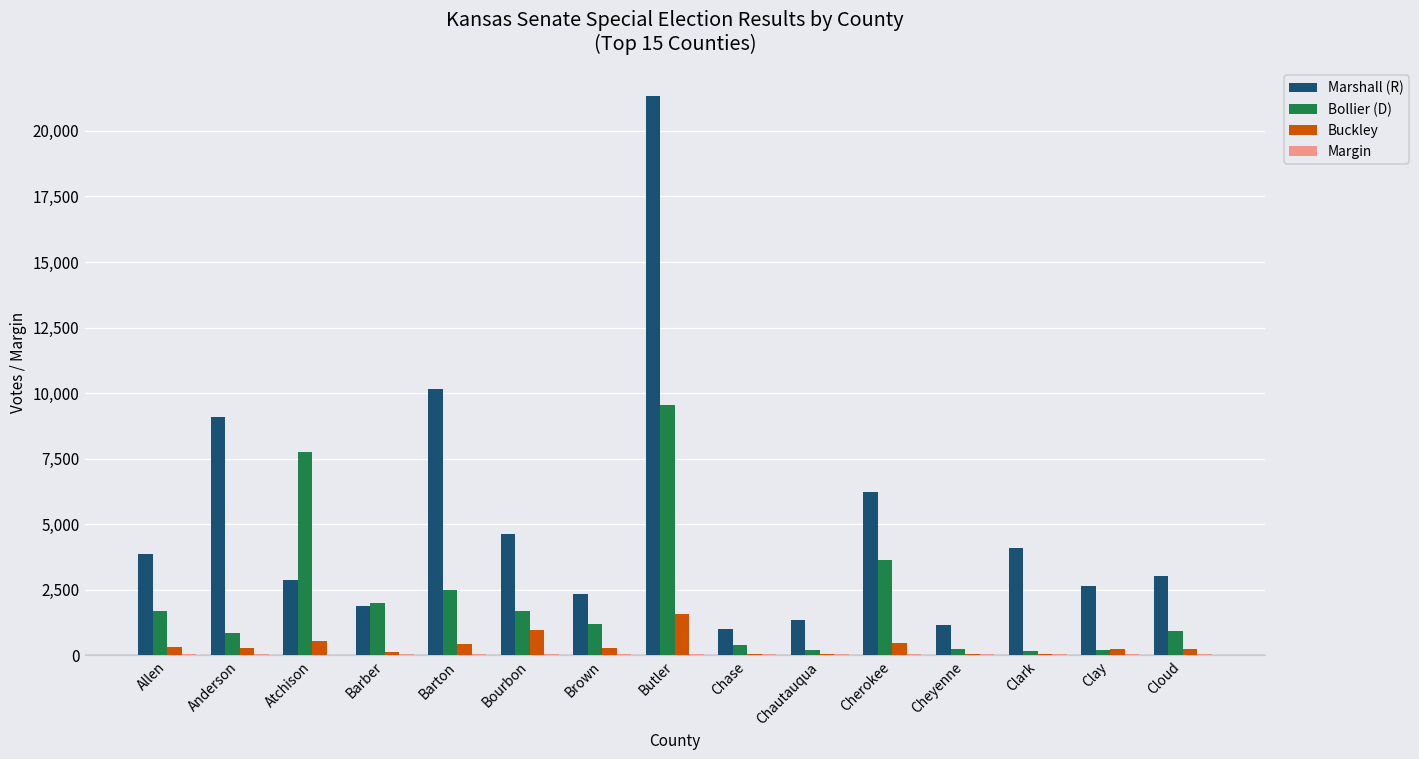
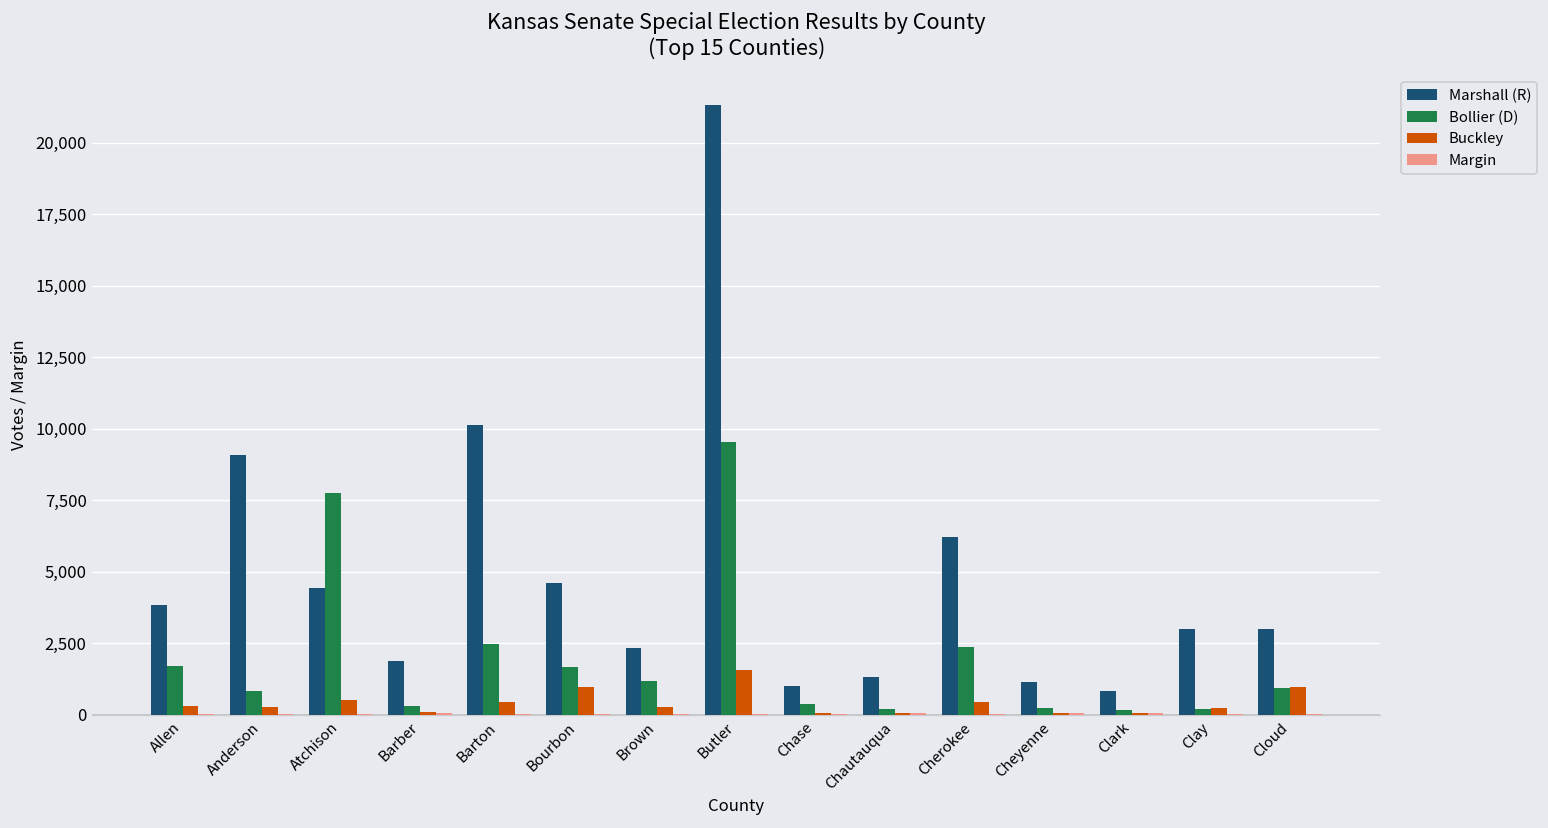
  {
    "Marshall (R)": {
      "Allen": "3,900",
      "Anderson": "9,100",
-     "Atchison": "2,900",
+     "Atchison": "4,500",
      "Barber": "1,900",
      "Barton": "10,100",
      "Bourbon": "4,600",
      "Brown": "2,300",
      "Butler": "21,300",
      "Chase": "1,000",
      "Chautauqua": "1,300",
      "Cherokee": "6,200",
      "Cheyenne": "1,200",
-     "Clark": "4,100",
-     "Clay": "2,600",
+     "Clark": "800",
+     "Clay": "3,000",
      "Cloud": "3,000"
    },
    "Bollier (D)": {
      "Allen": "1,700",
      "Anderson": "800",
      "Atchison": "7,800",
-     "Barber": "2,000",
+     "Barber": "300",
      "Barton": "2,500",
      "Bourbon": "1,700",
      "Brown": "1,200",
      "Butler": "9,600",
      "Chase": "400",
      "Chautauqua": "200",
-     "Cherokee": "3,600",
+     "Cherokee": "2,400",
      "Cheyenne": "200",
      "Clark": "200",
      "Clay": "200",
      "Cloud": "900"
    },
    "Buckley": {
      "Allen": "300",
      "Anderson": "300",
      "Atchison": "500",
      "Barber": "100",
      "Barton": "500",
      "Bourbon": "1,000",
      "Brown": "300",
      "Butler": "1,600",
      "Cherokee": "500",
      "Clay": "200",
-     "Cloud": "300"
+     "Cloud": "1,000"
    }
  }
